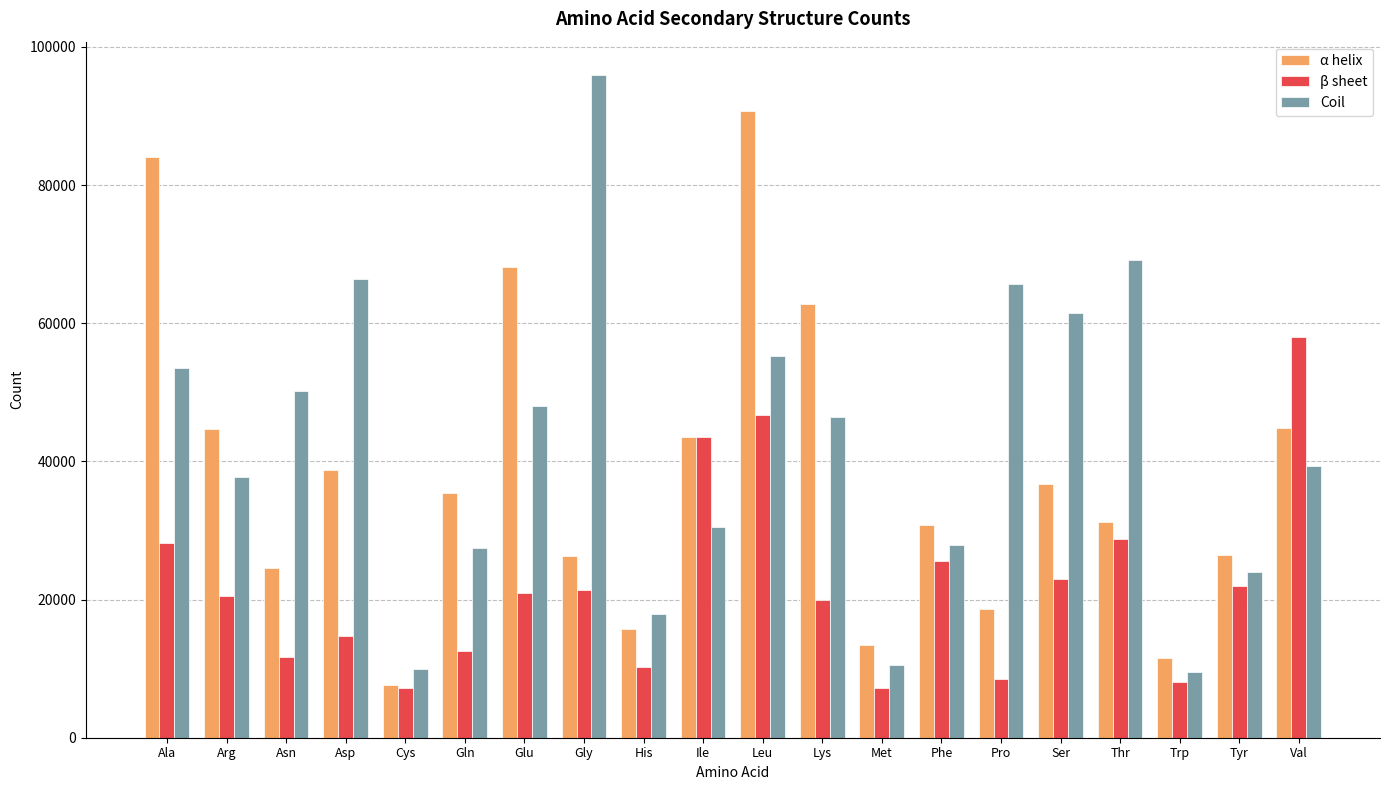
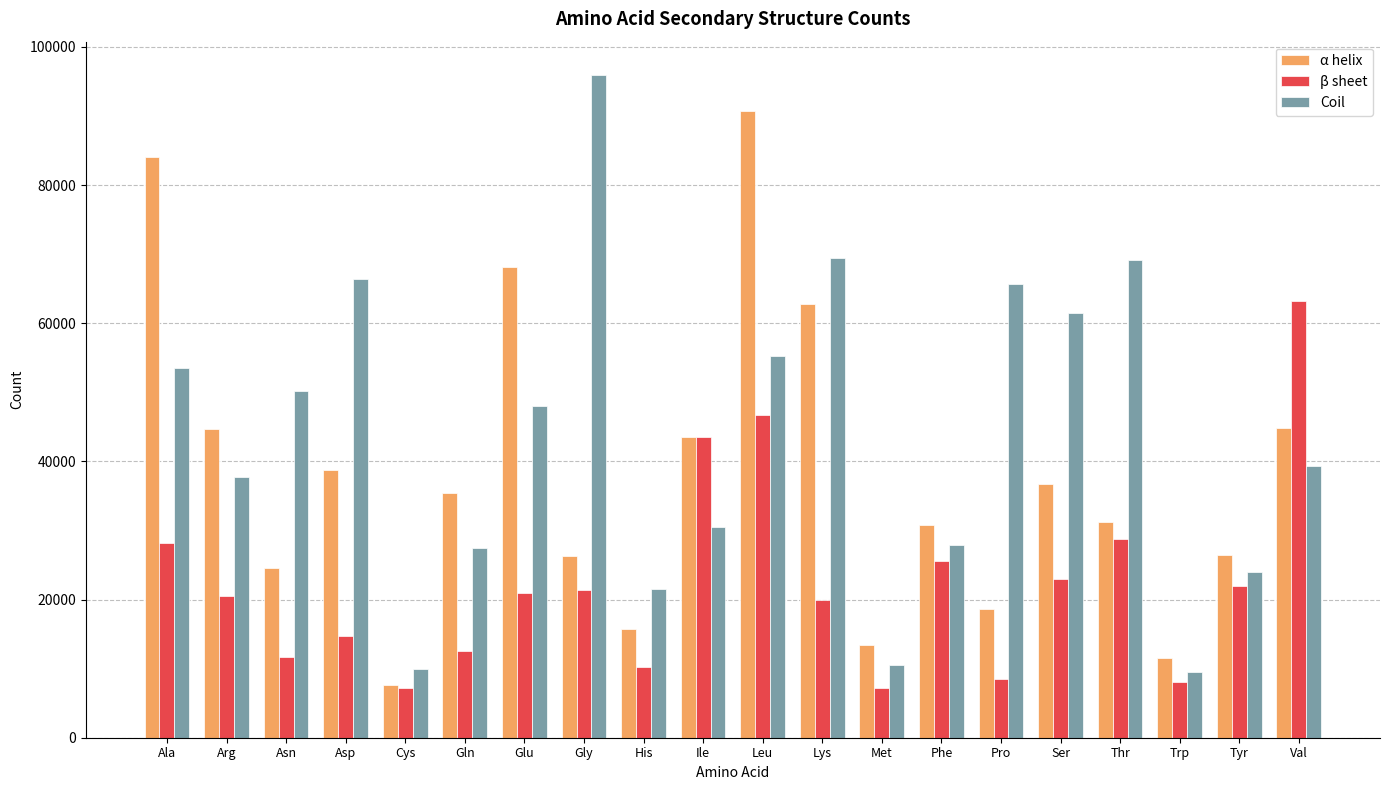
  {
    "α helix": {
      "Ala": 84000,
      "Arg": 45000,
      "Asn": 25000,
      "Asp": 39000,
      "Cys": 8000,
      "Gln": 35000,
      "Glu": 68000,
      "Gly": 26000,
      "His": 16000,
      "Ile": 43000,
      "Leu": 91000,
      "Lys": 63000,
      "Met": 13000,
      "Phe": 31000,
      "Pro": 19000,
      "Ser": 37000,
      "Thr": 31000,
      "Trp": 11000,
      "Tyr": 27000,
      "Val": 45000
    },
    "β sheet": {
      "Ala": 28000,
      "Arg": 21000,
      "Asn": 12000,
      "Asp": 15000,
      "Cys": 7000,
      "Gln": 13000,
      "Glu": 21000,
      "Gly": 21000,
      "His": 10000,
      "Ile": 44000,
      "Leu": 47000,
      "Lys": 20000,
      "Met": 7000,
      "Phe": 26000,
      "Pro": 8000,
      "Ser": 23000,
      "Thr": 29000,
      "Trp": 8000,
      "Tyr": 22000,
-     "Val": 58000
+     "Val": 63000
    },
    "Coil": {
      "Ala": 53000,
      "Arg": 38000,
      "Asn": 50000,
      "Asp": 66000,
      "Cys": 10000,
      "Gln": 27000,
      "Glu": 48000,
      "Gly": 96000,
-     "His": 18000,
+     "His": 22000,
      "Ile": 31000,
      "Leu": 55000,
-     "Lys": 46000,
+     "Lys": 69000,
      "Met": 11000,
      "Phe": 28000,
      "Pro": 66000,
      "Ser": 62000,
      "Thr": 69000,
      "Trp": 10000,
      "Tyr": 24000,
      "Val": 39000
    }
  }
